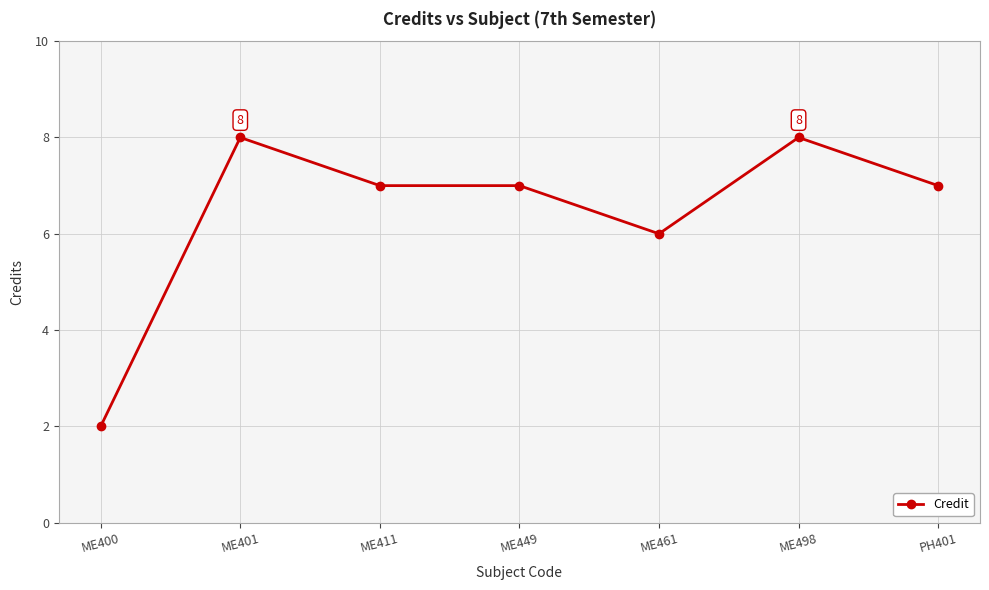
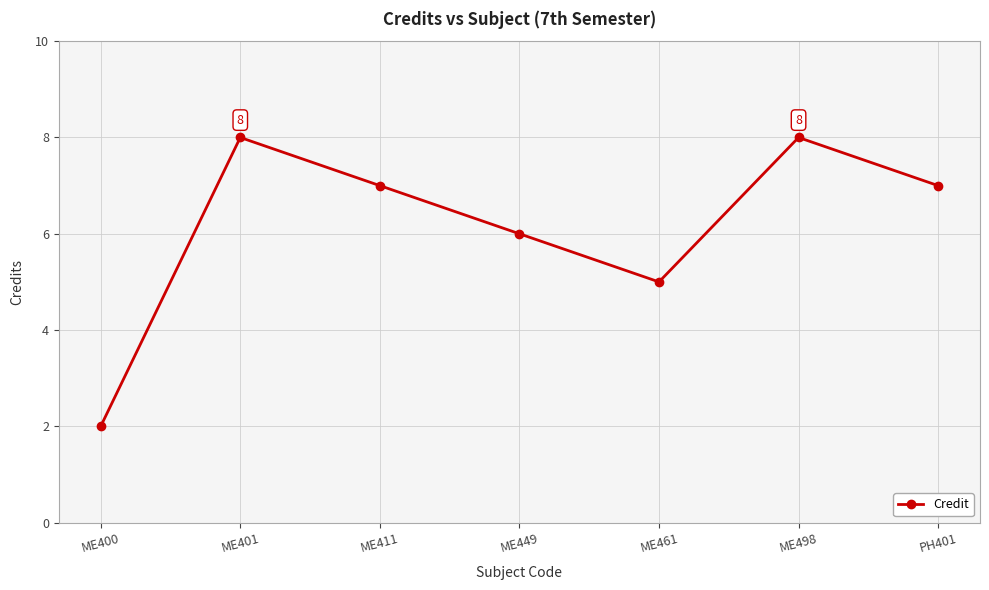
  {
    "ME400": 2,
    "ME411": 7,
-   "ME449": 7,
-   "ME461": 6,
+   "ME449": 6,
+   "ME461": 5,
    "PH401": 7
  }
